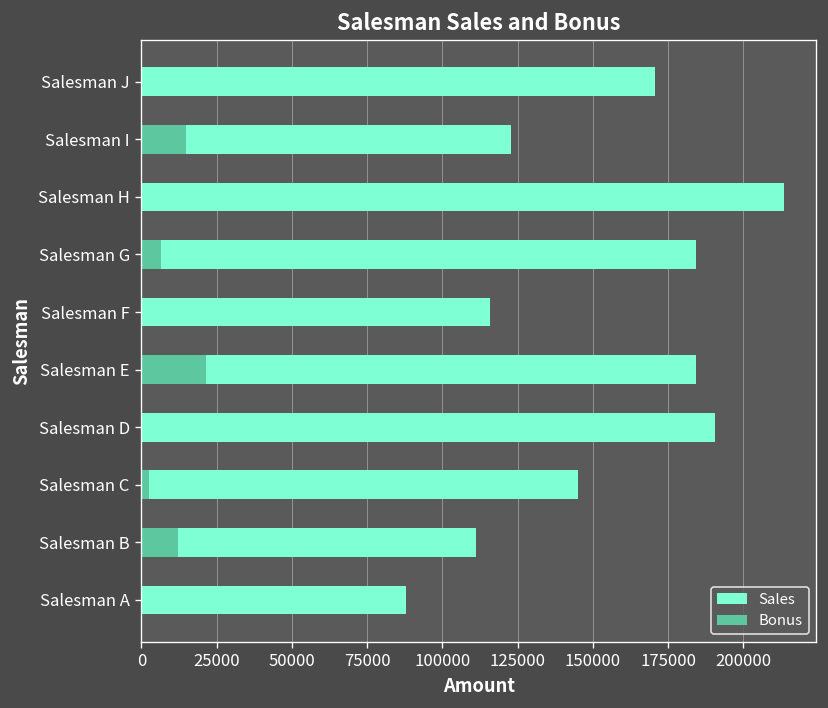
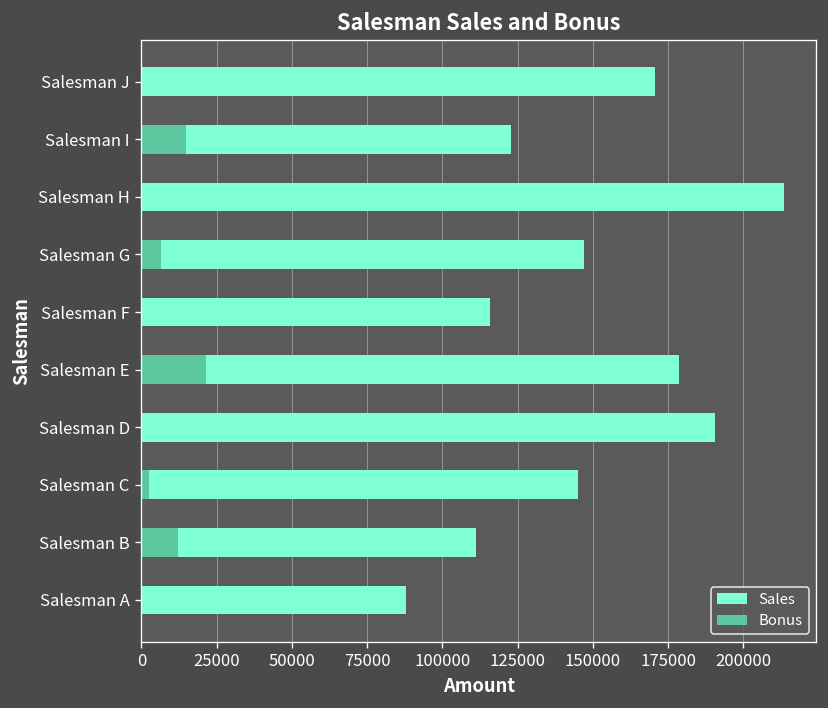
  {
    "Sales": {
      "Salesman J": 171000,
      "Salesman I": 123000,
      "Salesman H": 213000,
-     "Salesman G": 184000,
+     "Salesman G": 147000,
      "Salesman F": 116000,
-     "Salesman E": 184000,
+     "Salesman E": 179000,
      "Salesman D": 191000,
      "Salesman C": 145000,
      "Salesman B": 111000,
      "Salesman A": 88000
    },
    "Bonus": {
      "Salesman J": 0,
      "Salesman H": 0,
      "Salesman F": 0,
      "Salesman D": 0,
      "Salesman A": 0
    }
  }
